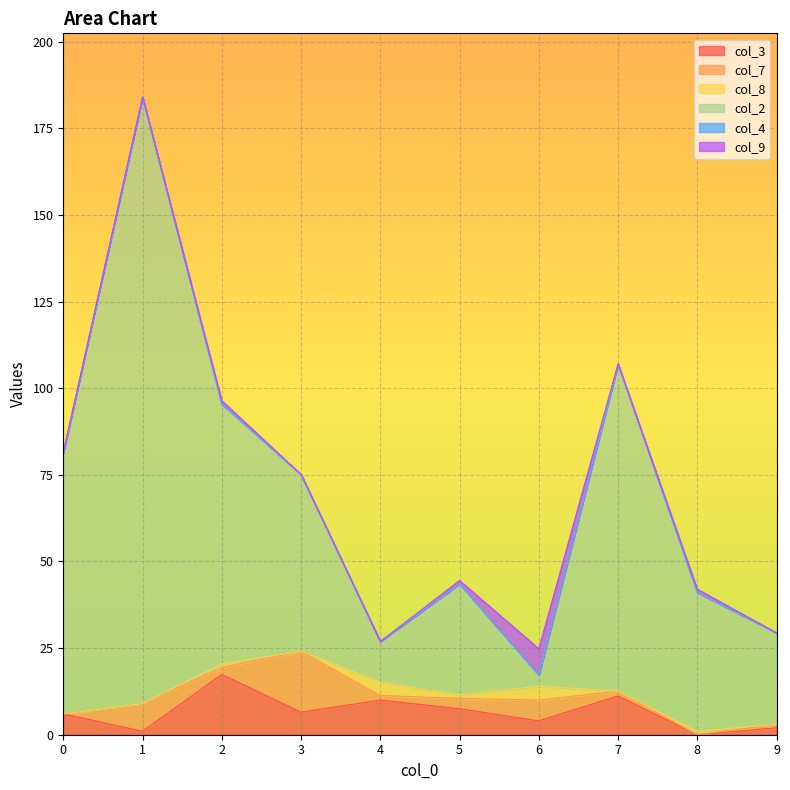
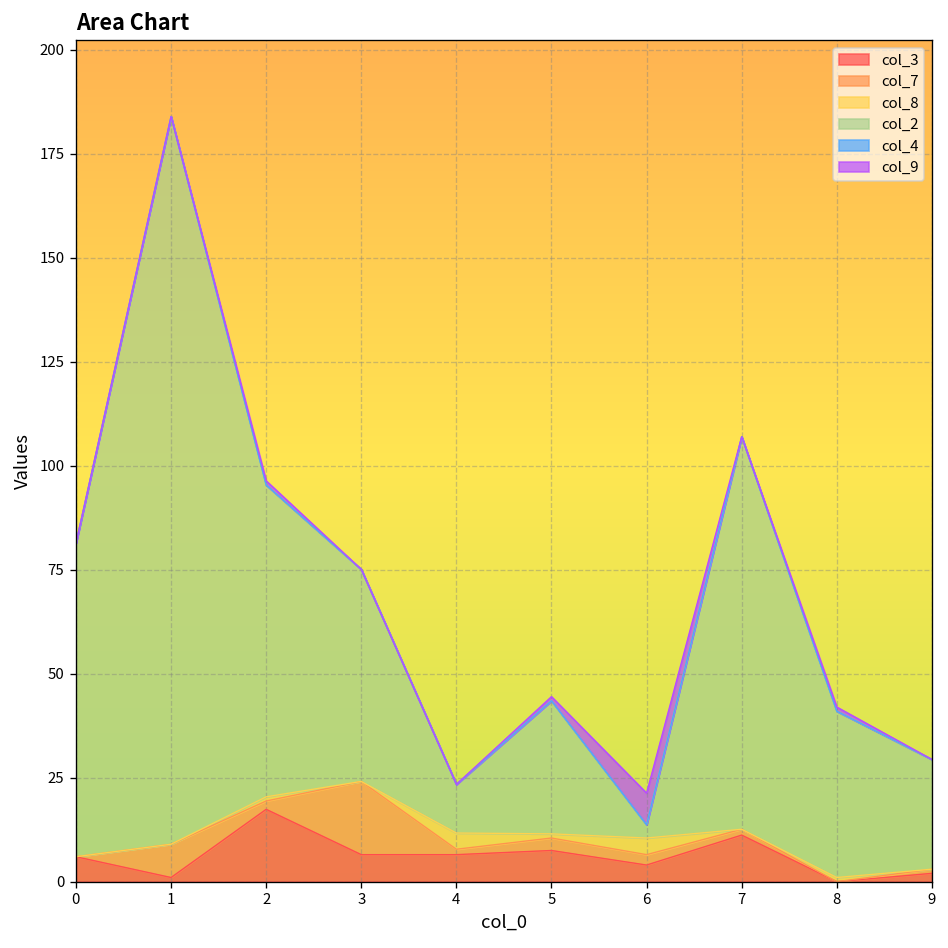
  {
    "col_3": {
      "1": 1,
      "2": 17,
      "3": 7,
-     "4": 10,
+     "4": 7,
      "5": 8,
      "6": 4,
      "7": 11,
      "9": 2
    },
    "col_7": {
      "2": 2,
      "4": 1,
      "5": 3,
-     "6": 6
+     "6": 3
    },
    "col_8": {
      "2": 1,
      "4": 4,
      "5": 1,
      "6": 4,
      "8": 1
    },
    "col_9": {
      "2": 1,
      "5": 1,
      "6": 8,
      "8": 1
    }
  }
